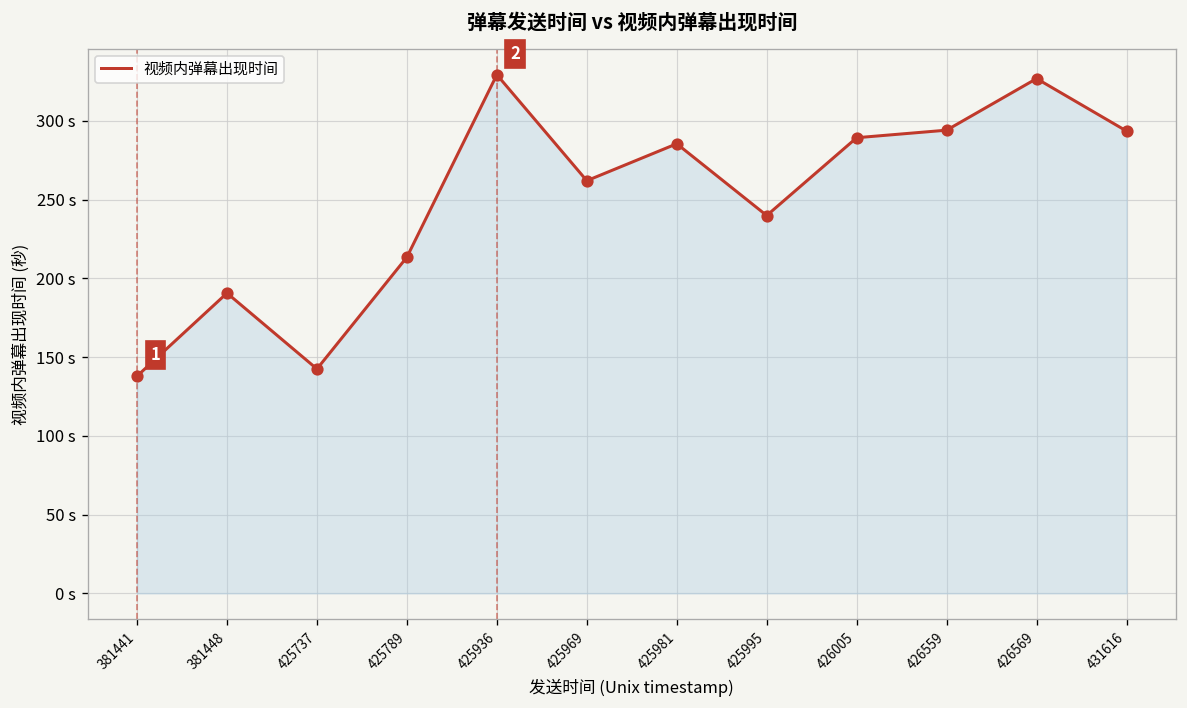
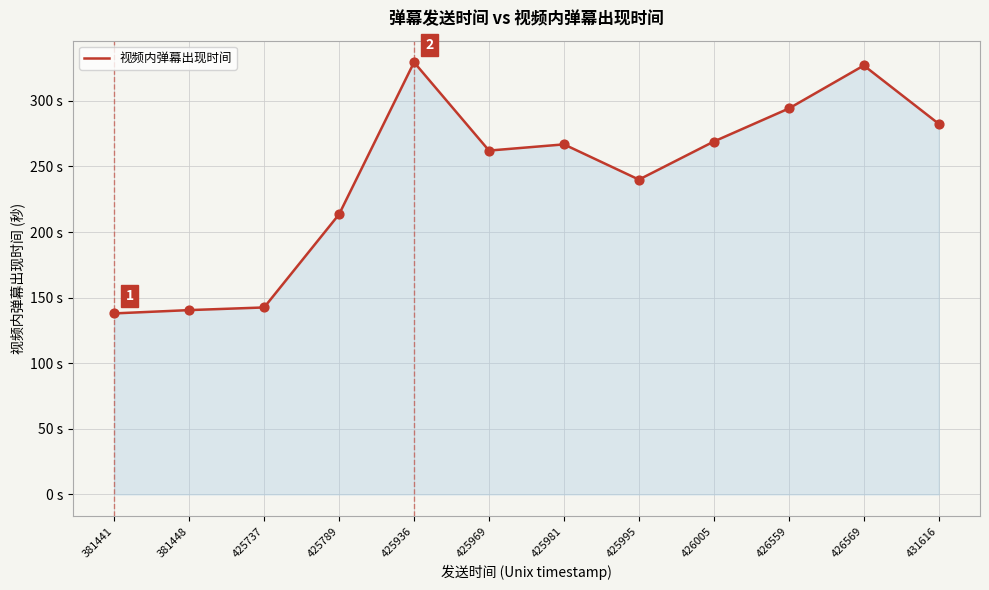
  {
-   "381448": "191 s",
+   "381448": "140 s",
    "425737": "143 s",
    "425789": "214 s",
    "425969": "262 s",
-   "425981": "286 s",
+   "425981": "267 s",
    "425995": "240 s",
-   "426005": "289 s",
+   "426005": "269 s",
    "426559": "294 s",
    "426569": "327 s",
-   "431616": "294 s"
+   "431616": "282 s"
  }
